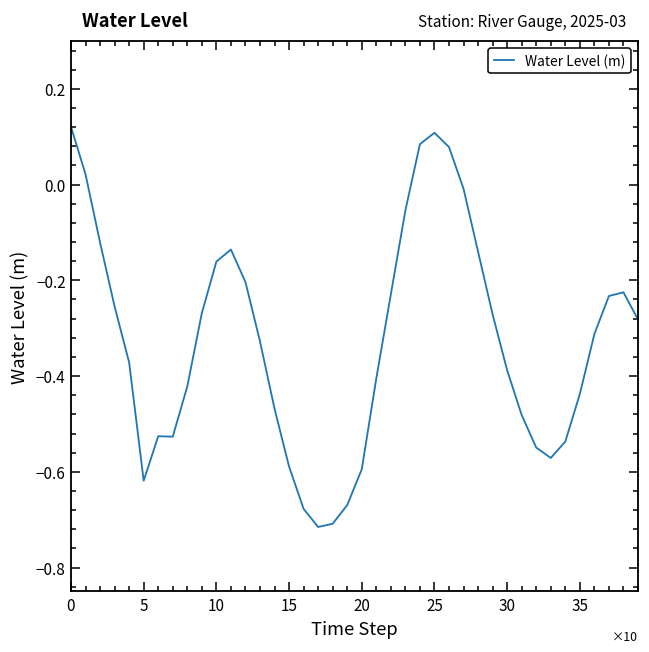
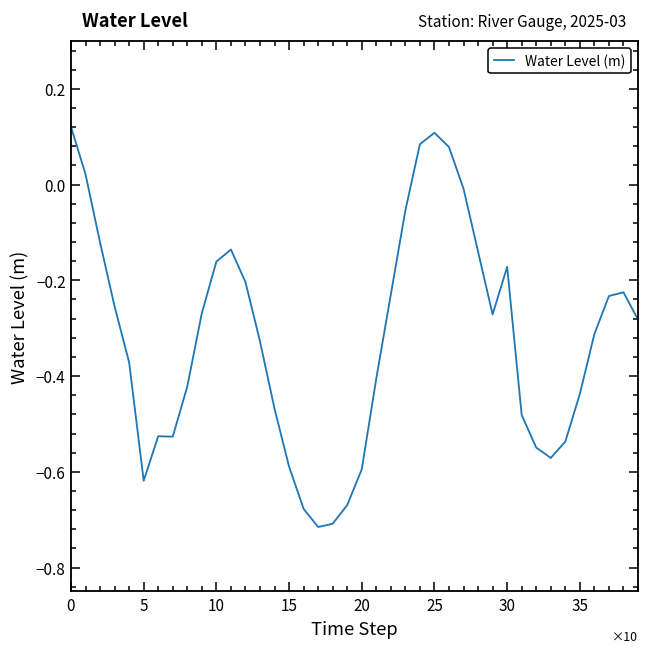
  {
    "0": 0.12,
    "5": -0.62,
    "10": -0.16,
    "15": -0.59,
    "20": -0.59,
    "25": 0.11,
-   "30": -0.39,
+   "30": -0.17,
    "35": -0.44
  }
